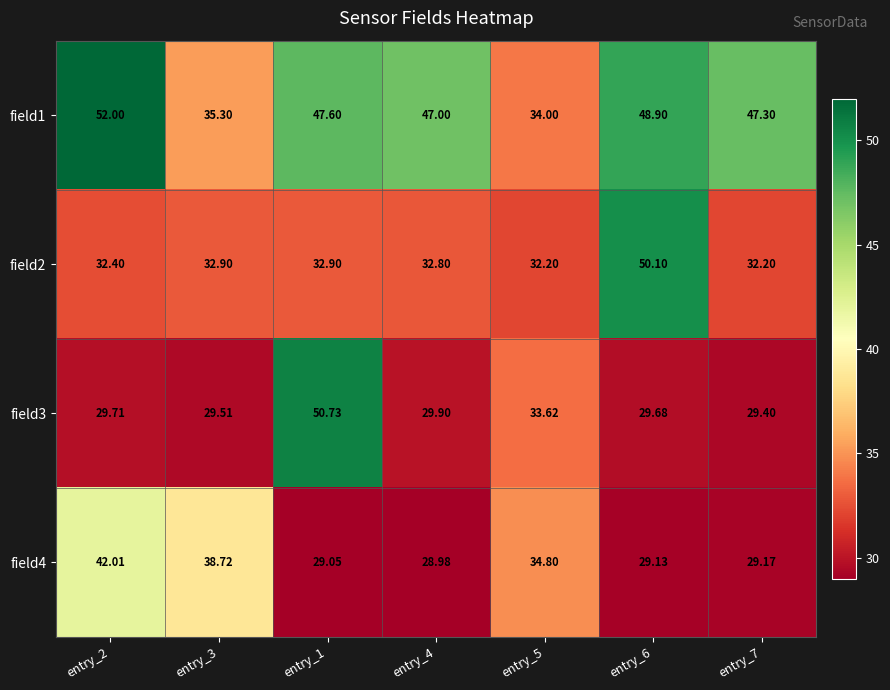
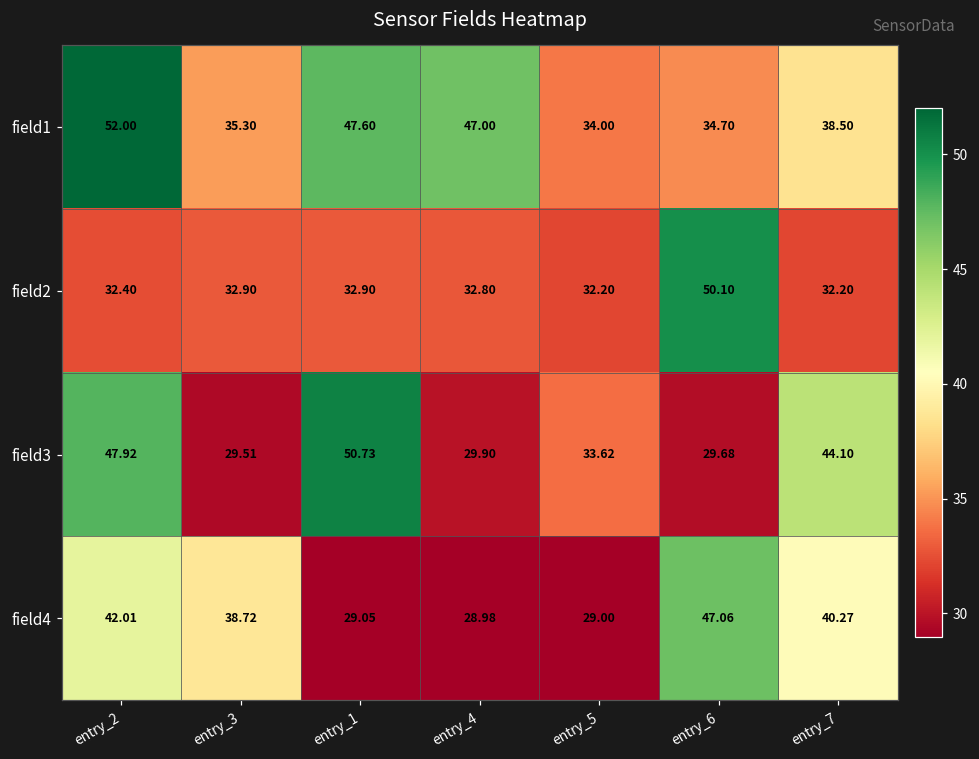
  {
    "field1": {
      "entry_2": 52.00,
      "entry_3": 35.30,
      "entry_1": 47.60,
      "entry_4": 47.00,
      "entry_5": 34.00,
-     "entry_6": 48.90,
-     "entry_7": 47.30
+     "entry_6": 34.70,
+     "entry_7": 38.50
    },
    "field2": {
      "entry_2": 32.40,
      "entry_3": 32.90,
      "entry_1": 32.90,
      "entry_4": 32.80,
      "entry_5": 32.20,
      "entry_6": 50.10,
      "entry_7": 32.20
    },
    "field3": {
-     "entry_2": 29.71,
+     "entry_2": 47.92,
      "entry_3": 29.51,
      "entry_1": 50.73,
      "entry_4": 29.90,
      "entry_5": 33.62,
      "entry_6": 29.68,
-     "entry_7": 29.40
+     "entry_7": 44.10
    },
    "field4": {
      "entry_2": 42.01,
      "entry_3": 38.72,
      "entry_1": 29.05,
      "entry_4": 28.98,
-     "entry_5": 34.80,
-     "entry_6": 29.13,
-     "entry_7": 29.17
+     "entry_5": 29.00,
+     "entry_6": 47.06,
+     "entry_7": 40.27
    }
  }
